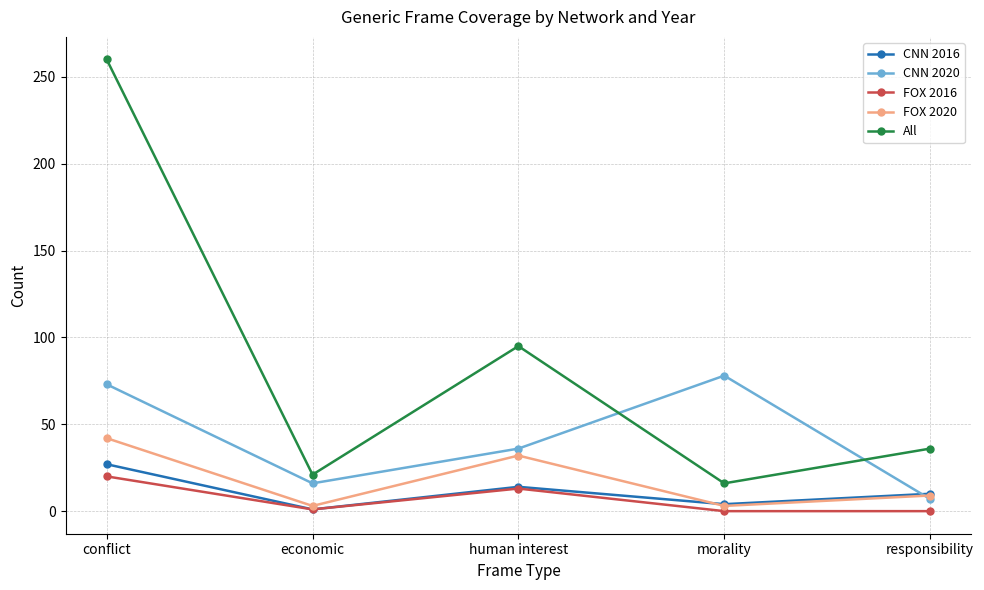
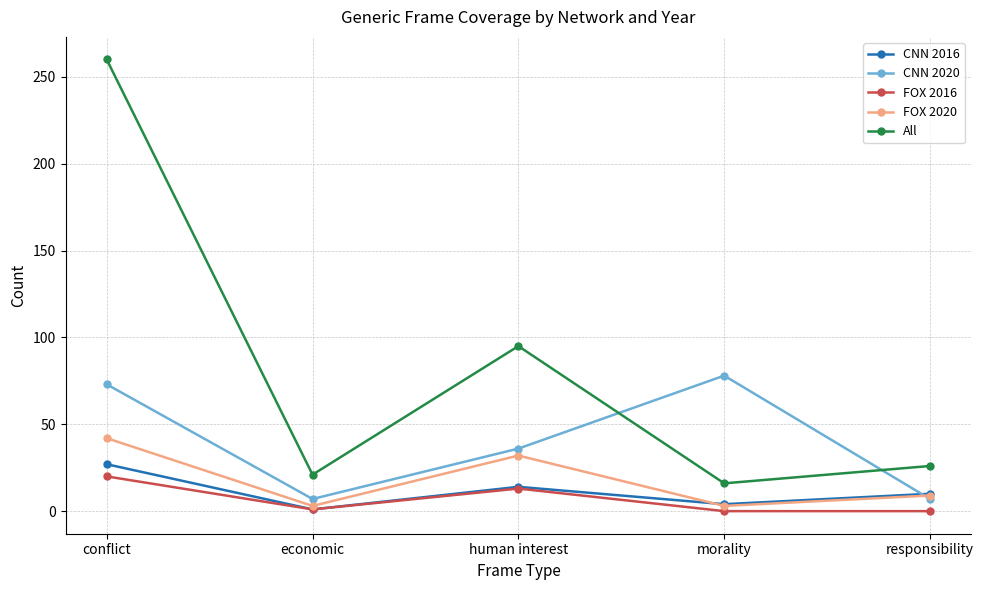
  {
    "CNN 2016": {
      "conflict": 27
    },
    "CNN 2020": {
      "conflict": 73,
-     "economic": 16,
+     "economic": 7,
      "human interest": 36,
      "morality": 78,
      "responsibility": 7
    },
    "FOX 2016": {
      "conflict": 20,
      "morality": 0,
      "responsibility": 0
    },
    "FOX 2020": {
      "conflict": 42,
      "economic": 3,
      "human interest": 32
    },
    "All": {
      "conflict": 260,
      "economic": 21,
      "human interest": 95,
      "morality": 16,
-     "responsibility": 36
+     "responsibility": 26
    }
  }
